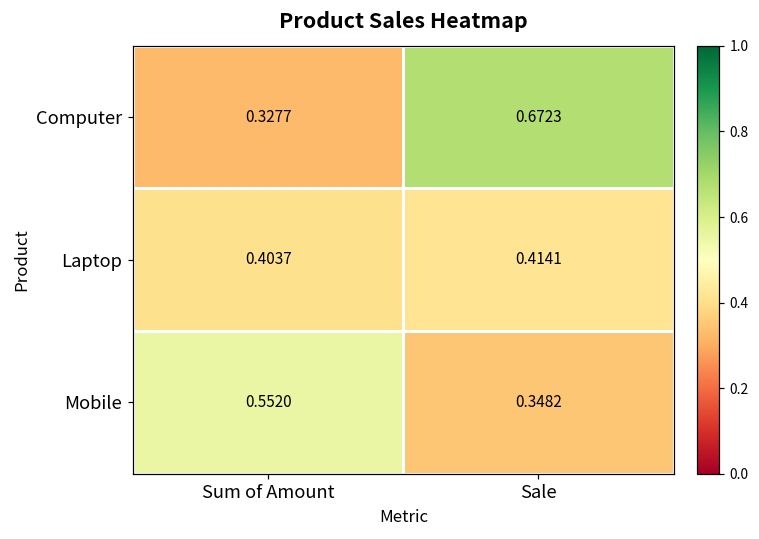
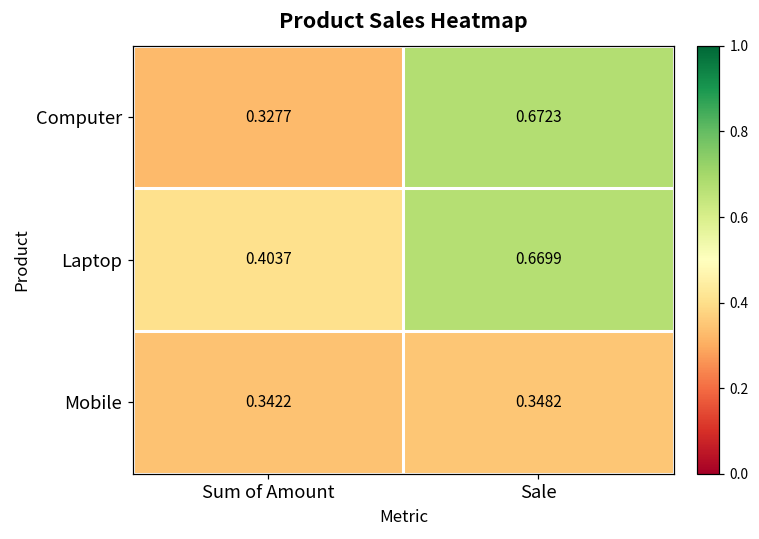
  {
    "Computer": {
      "Sum of Amount": 0.3277,
      "Sale": 0.6723
    },
    "Laptop": {
      "Sum of Amount": 0.4037,
-     "Sale": 0.4141
+     "Sale": 0.6699
    },
    "Mobile": {
-     "Sum of Amount": 0.5520,
+     "Sum of Amount": 0.3422,
      "Sale": 0.3482
    }
  }
